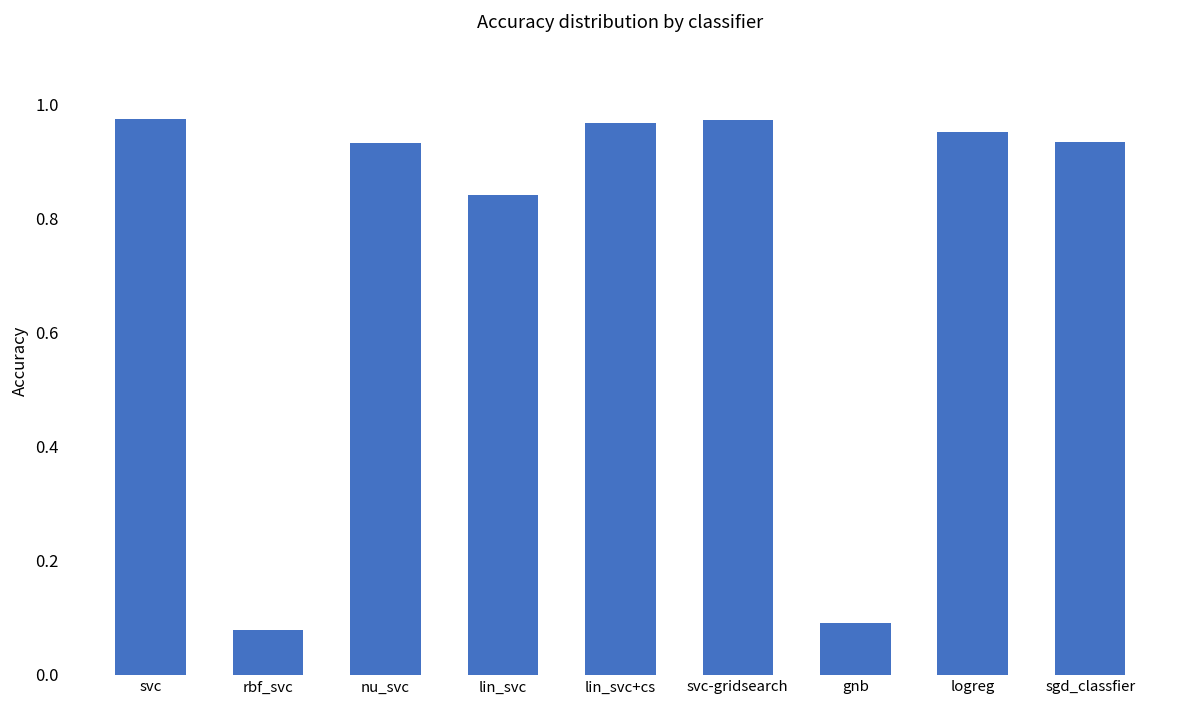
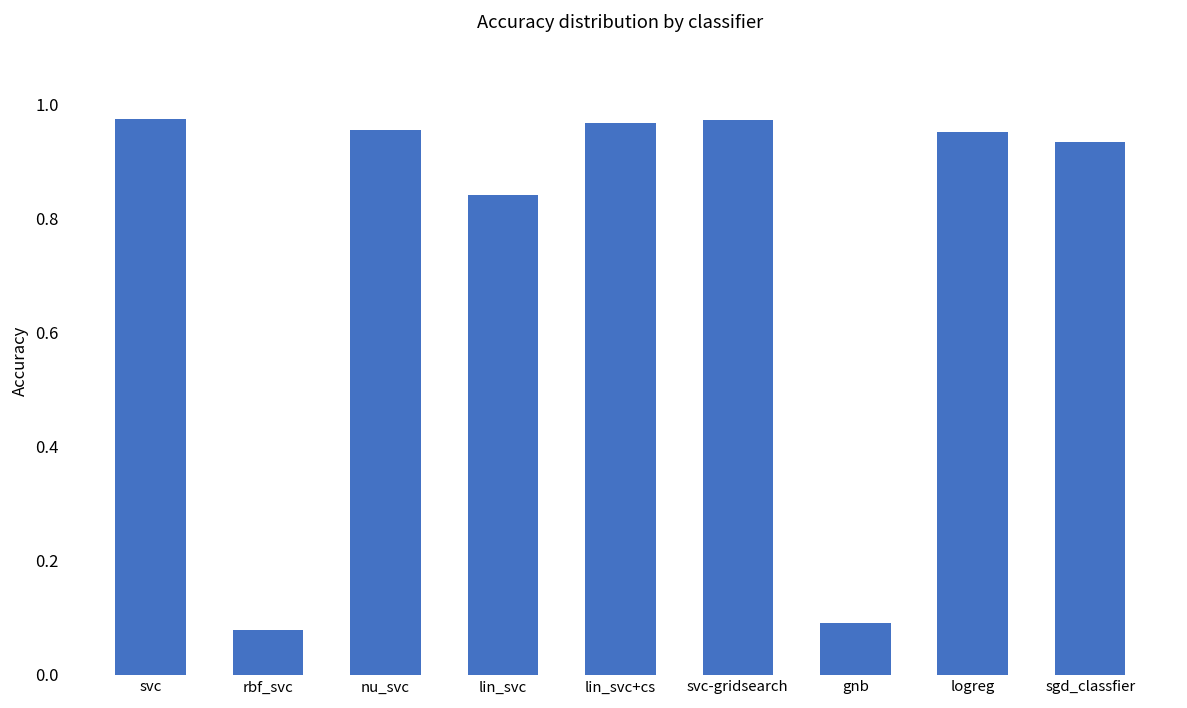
  {
    "svc": 0.97,
    "rbf_svc": 0.08,
-   "nu_svc": 0.93,
+   "nu_svc": 0.95,
    "lin_svc": 0.84,
    "lin_svc+cs": 0.97,
    "svc-gridsearch": 0.97,
    "gnb": 0.09,
    "logreg": 0.95,
    "sgd_classfier": 0.93
  }
